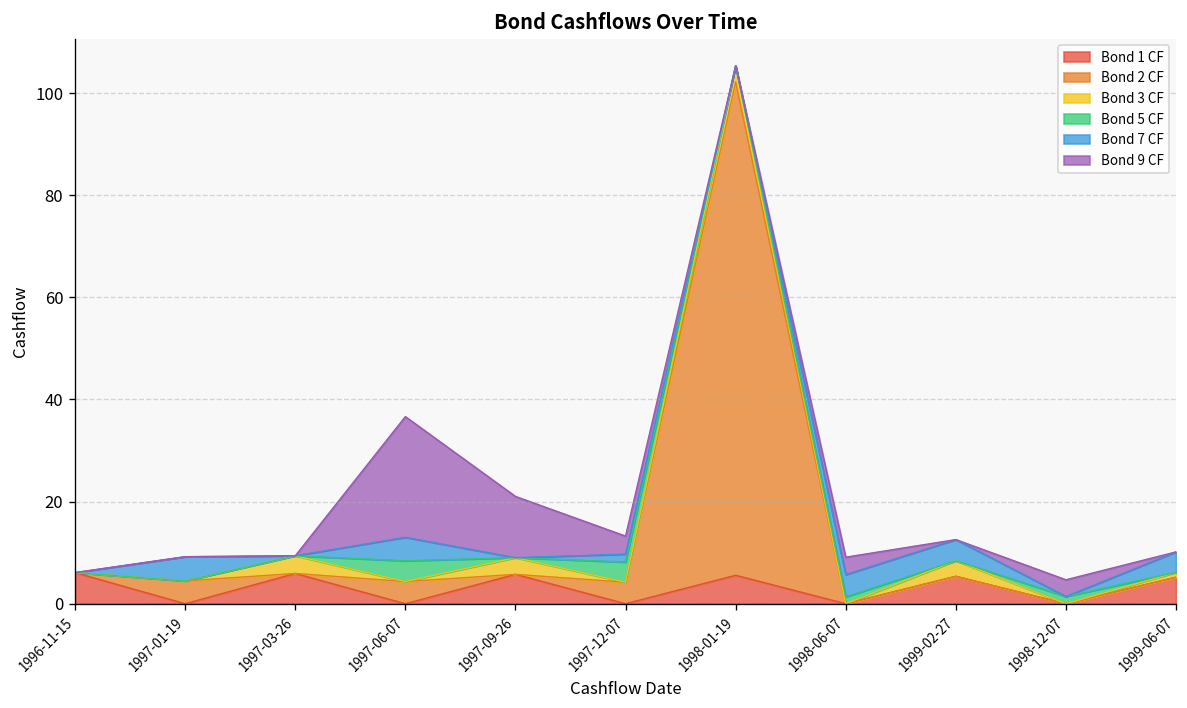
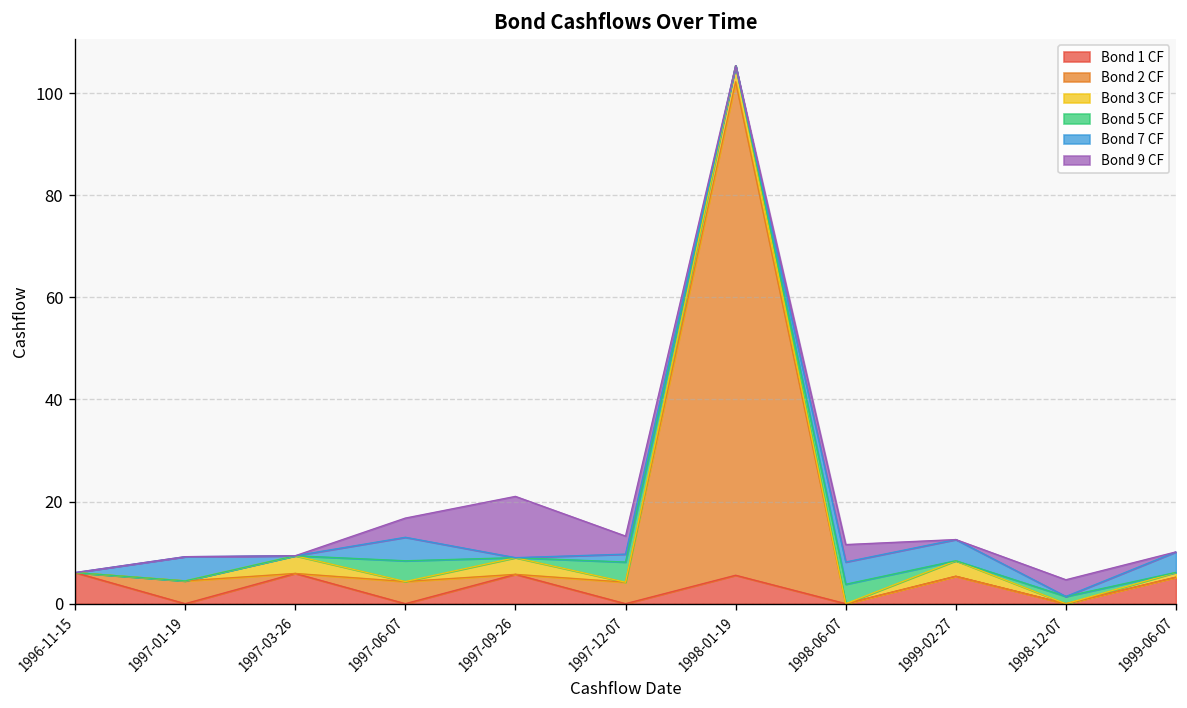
  {
    "Bond 5 CF": {
      "1997-06-07": 4,
      "1997-12-07": 4,
-     "1998-06-07": 1
+     "1998-06-07": 4
    },
    "Bond 7 CF": {
      "1997-06-07": 5,
      "1997-12-07": 2,
      "1998-06-07": 4
    },
    "Bond 9 CF": {
-     "1997-06-07": 24,
+     "1997-06-07": 4,
      "1997-09-26": 12,
      "1997-12-07": 4,
      "1998-06-07": 3,
      "1998-12-07": 3
    }
  }
